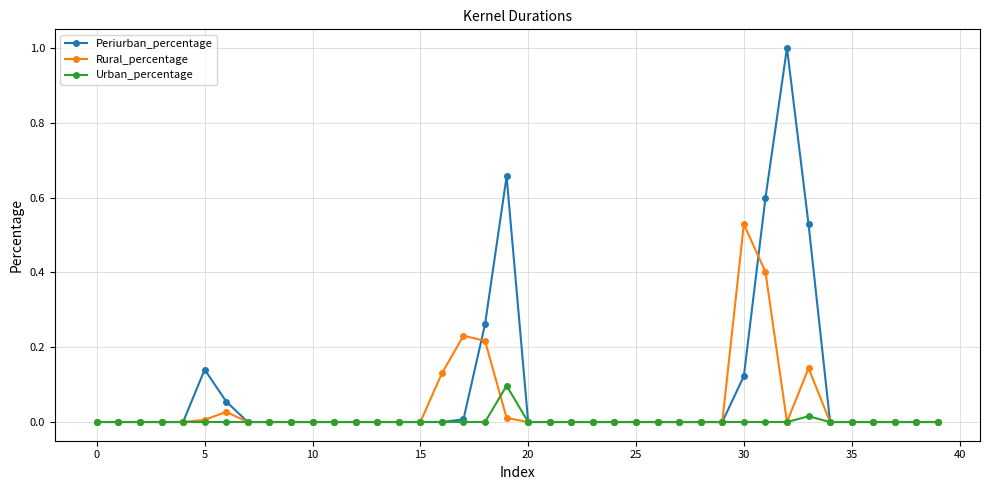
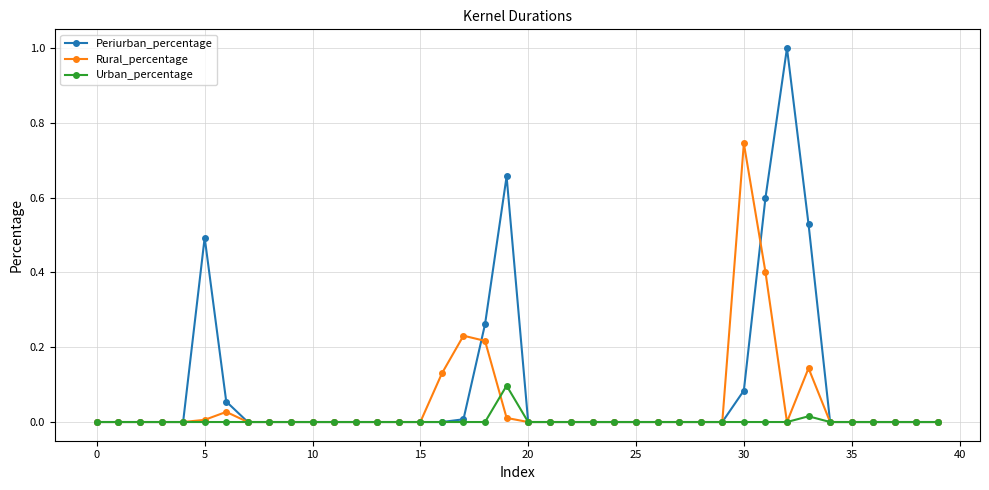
  {
    "Periurban_percentage": {
-     "5": 0.14,
-     "30": 0.12
+     "5": 0.49,
+     "30": 0.08
    },
    "Rural_percentage": {
-     "30": 0.53
+     "30": 0.75
    },
    "Urban_percentage": {
      "30": 0.00
    }
  }
